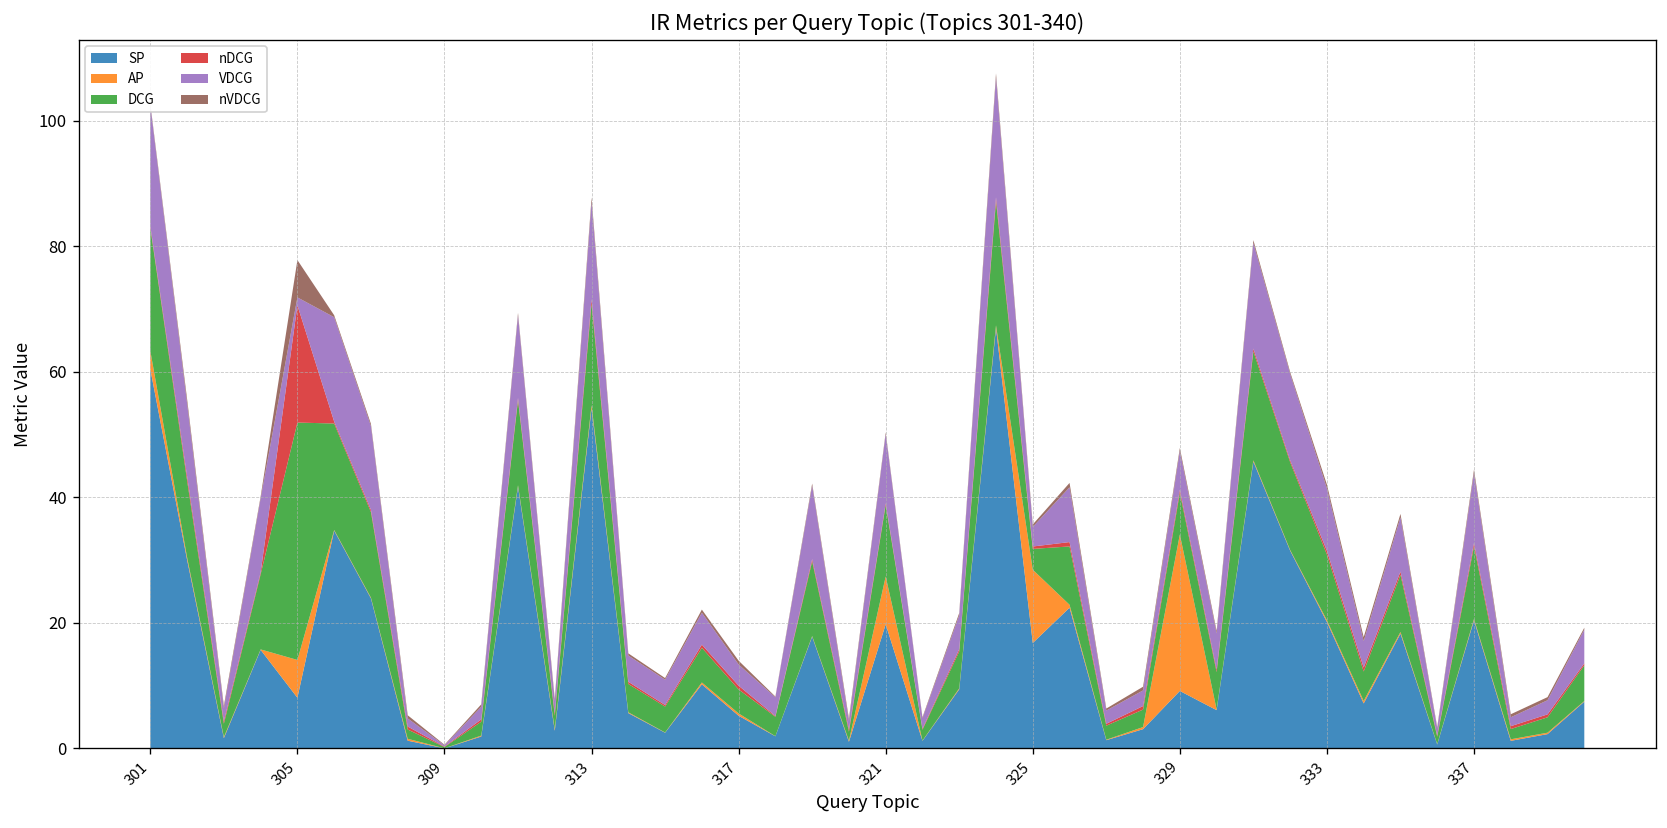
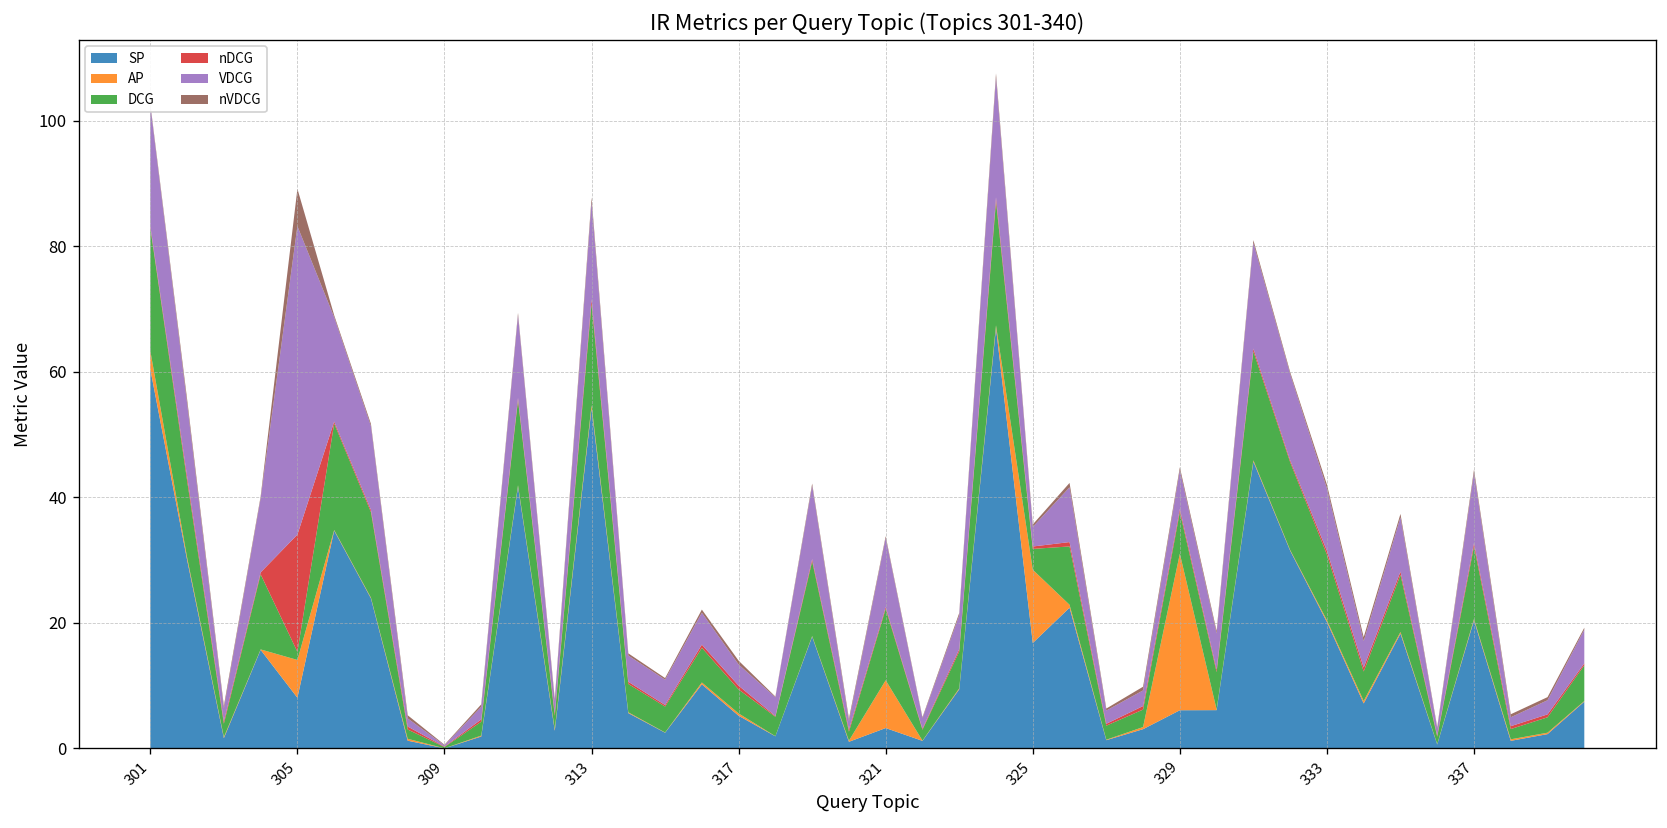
  {
    "SP": {
      "301": 60,
      "305": 8,
      "313": 54,
-     "321": 20,
+     "321": 3,
      "325": 17,
-     "329": 9
+     "329": 6
    },
    "AP": {
      "301": 3,
      "305": 6,
      "313": 1,
      "321": 8,
      "325": 12,
      "329": 25
    },
    "DCG": {
-     "305": 38,
+     "305": 1,
      "313": 16,
      "317": 4,
      "329": 7,
      "333": 10,
      "337": 12
    },
    "nDCG": {
      "305": 19,
      "313": 1,
      "317": 1,
      "329": 0,
      "333": 1,
      "337": 1
    },
    "VDCG": {
-     "305": 1,
+     "305": 49,
      "313": 15,
      "317": 3,
      "333": 10,
      "337": 11
    },
    "nVDCG": {
      "305": 6,
      "313": 1,
      "317": 1,
      "333": 1,
      "337": 1
    }
  }
